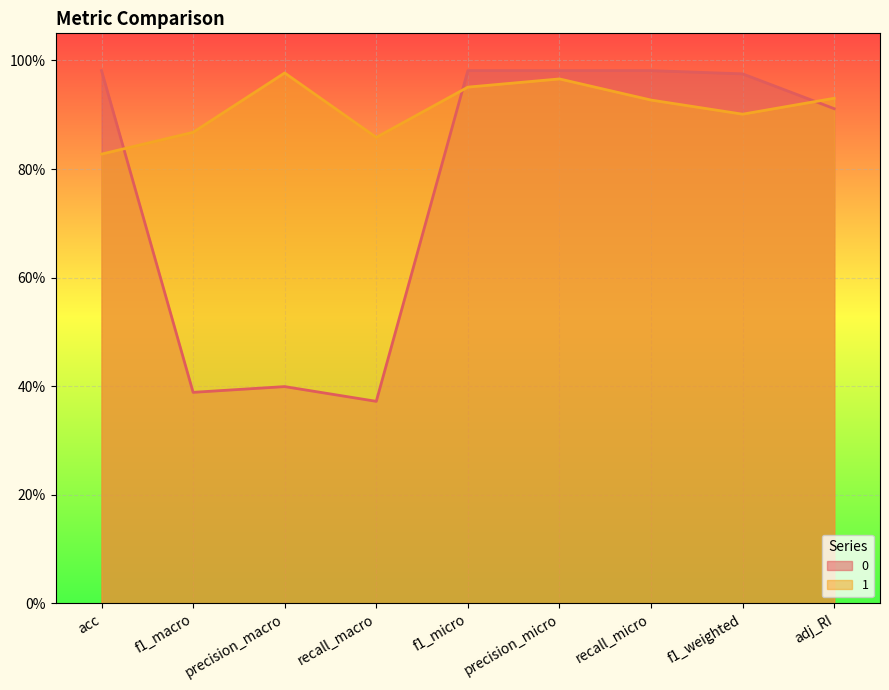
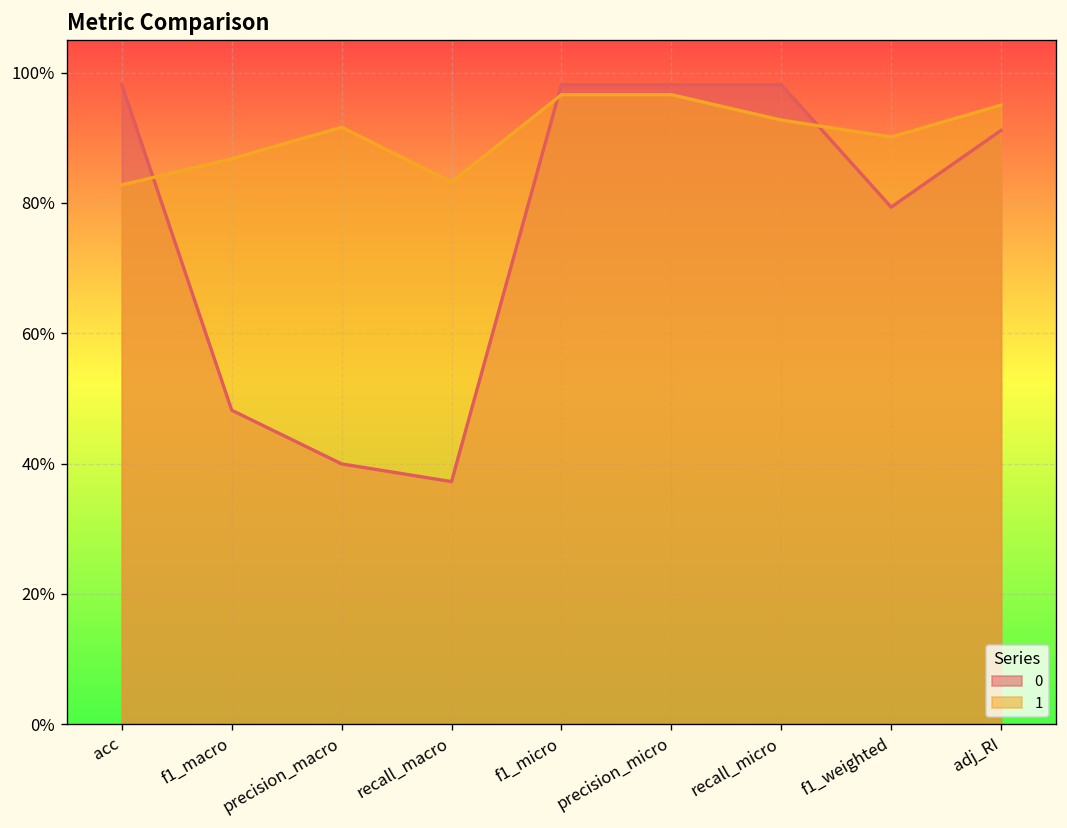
  {
    "0": {
      "acc": "98%",
-     "f1_macro": "39%",
+     "f1_macro": "48%",
      "precision_macro": "40%",
      "recall_macro": "37%",
      "f1_micro": "98%",
      "precision_micro": "98%",
      "recall_micro": "98%",
-     "f1_weighted": "98%",
+     "f1_weighted": "79%",
      "adj_RI": "91%"
    },
    "1": {
      "acc": "83%",
      "f1_macro": "87%",
-     "precision_macro": "98%",
-     "recall_macro": "86%",
-     "f1_micro": "95%",
+     "precision_macro": "92%",
+     "recall_macro": "83%",
+     "f1_micro": "97%",
      "precision_micro": "97%",
      "recall_micro": "93%",
      "f1_weighted": "90%",
-     "adj_RI": "93%"
+     "adj_RI": "95%"
    }
  }
